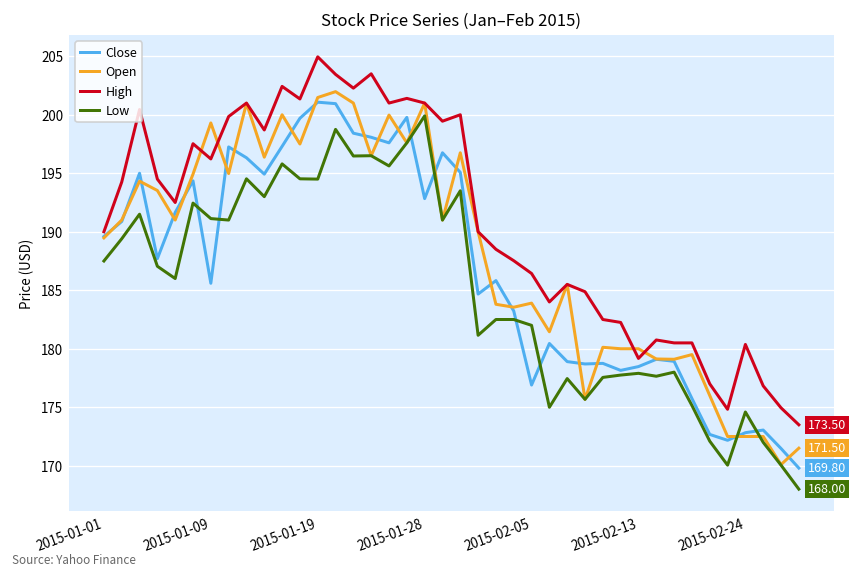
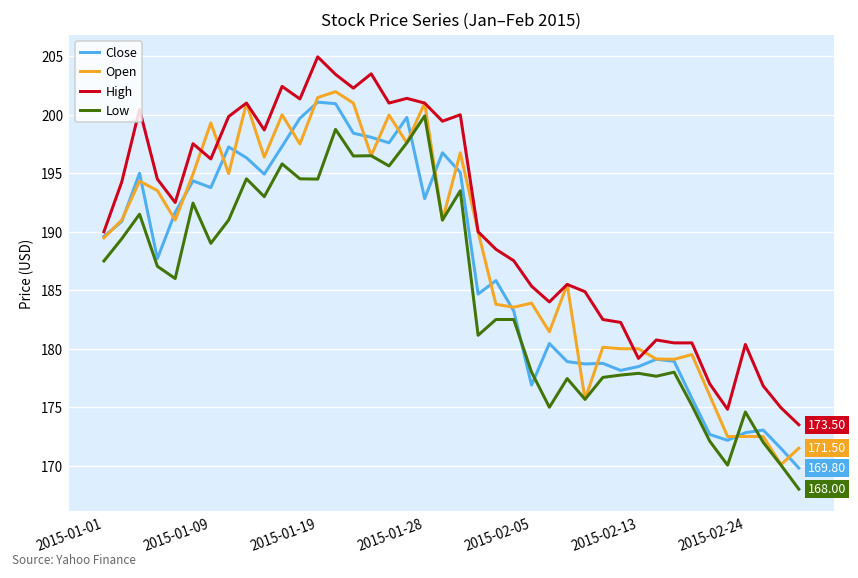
  {
    "Close": {
-     "2015-01-09": 186,
+     "2015-01-09": 194,
      "2015-01-19": 201,
      "2015-01-28": 193,
      "2015-02-05": 177,
      "2015-02-13": 178,
      "2015-02-24": 173
    },
    "Open": {
      "2015-01-09": 199,
      "2015-01-19": 201,
      "2015-02-05": 184,
      "2015-02-13": 180,
      "2015-02-24": 173
    },
    "High": {
      "2015-01-01": 190,
      "2015-01-09": 196,
      "2015-01-19": 205,
-     "2015-02-05": 186,
+     "2015-02-05": 185,
      "2015-02-13": 179,
      "2015-02-24": 180
    },
    "Low": {
      "2015-01-01": 188,
-     "2015-01-09": 191,
+     "2015-01-09": 189,
      "2015-01-19": 195,
      "2015-01-28": 200,
-     "2015-02-05": 182,
+     "2015-02-05": 178,
      "2015-02-13": 178,
      "2015-02-24": 175
    }
  }
